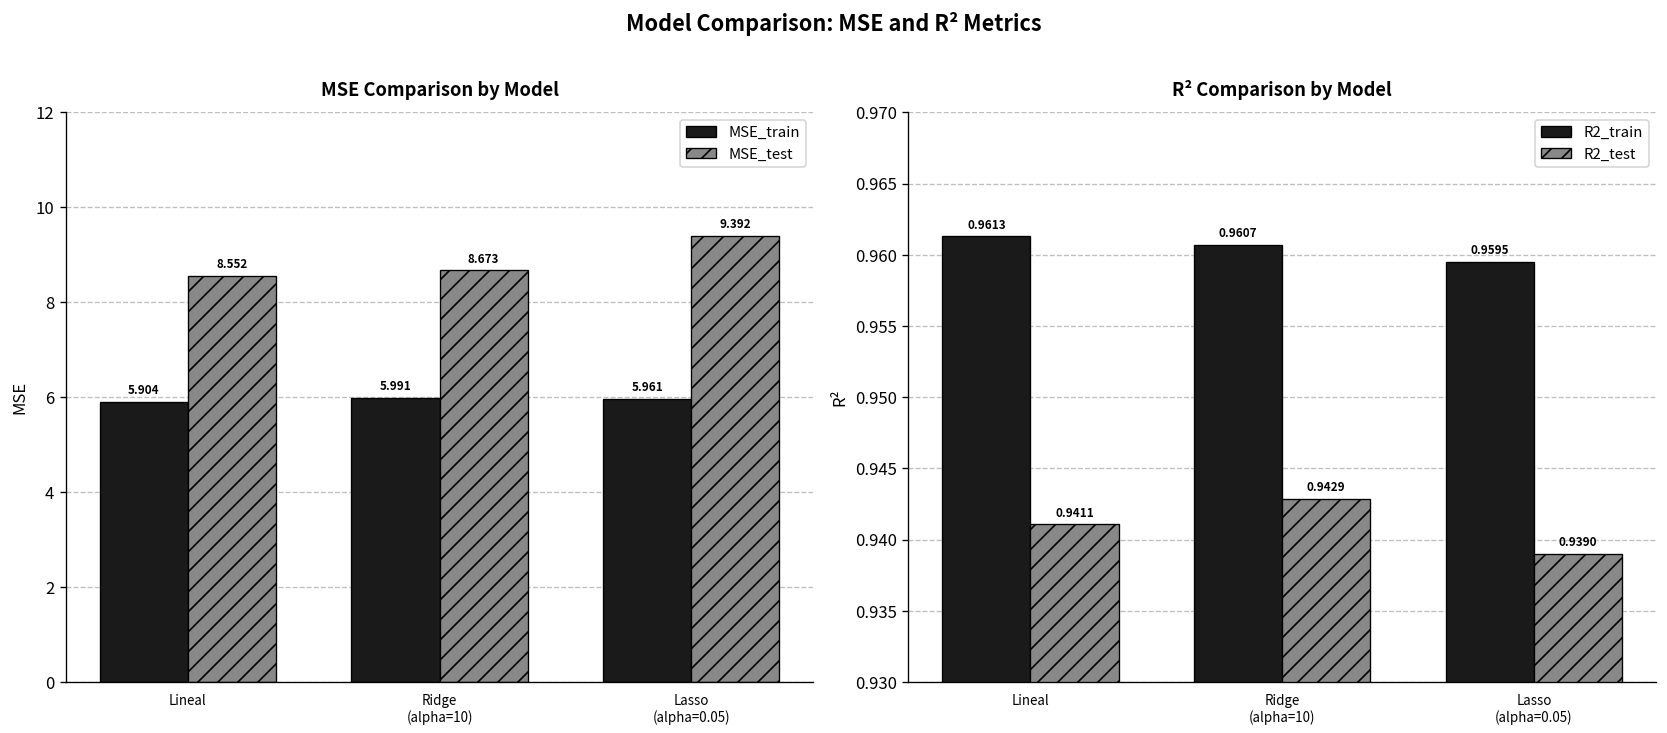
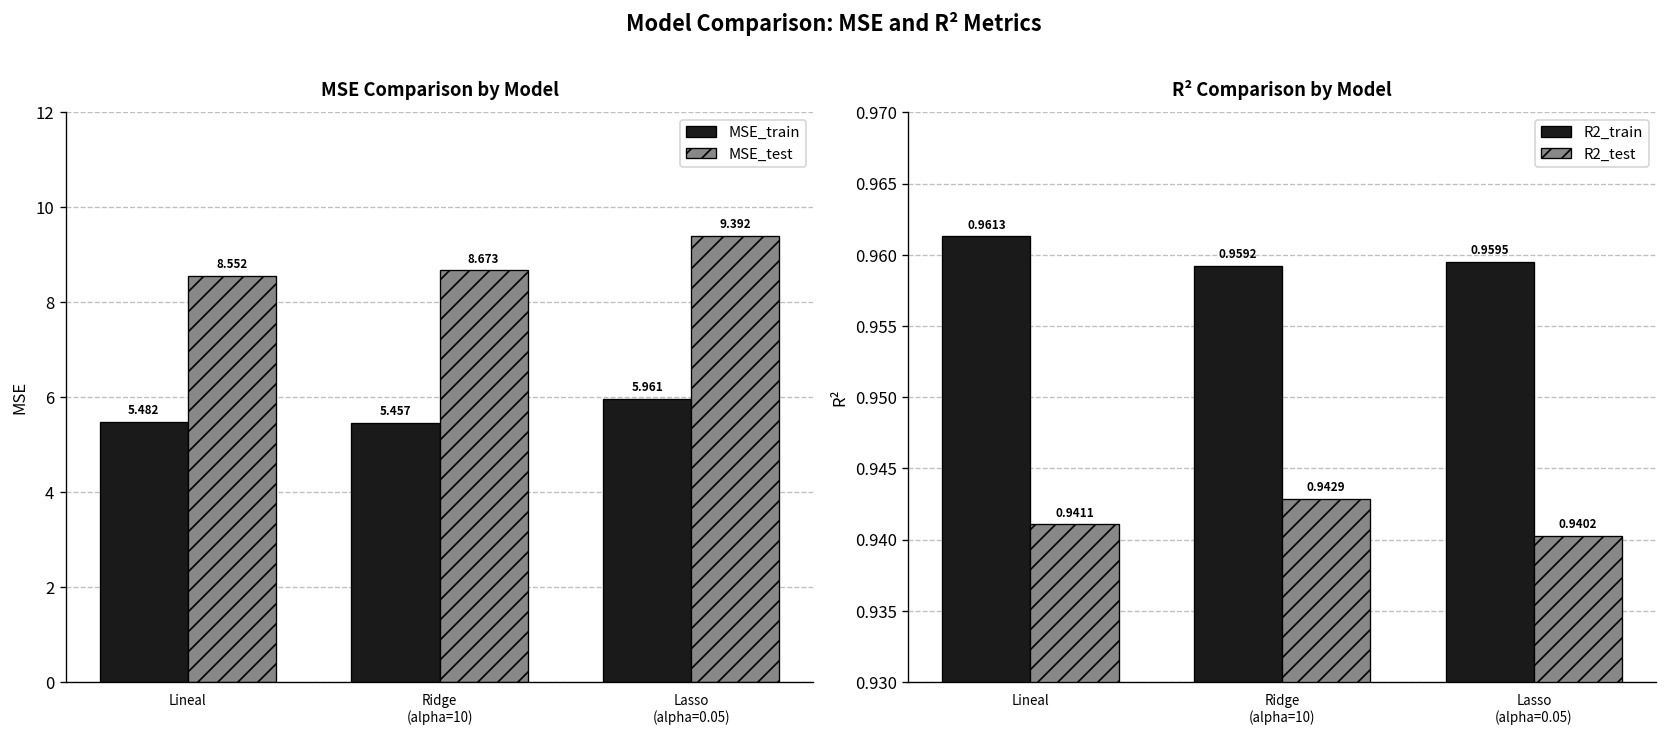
  {
    "MSE Comparison by Model": {
      "MSE_train": {
-       "Lineal": 5.904,
-       "Ridge (alpha=10)": 5.991,
+       "Lineal": 5.482,
+       "Ridge (alpha=10)": 5.457,
        "Lasso (alpha=0.05)": 5.961
      },
      "MSE_test": {
        "Lineal": 8.552,
        "Ridge (alpha=10)": 8.673,
        "Lasso (alpha=0.05)": 9.392
      }
    },
    "R² Comparison by Model": {
      "R2_train": {
        "Lineal": 0.9613,
-       "Ridge (alpha=10)": 0.9607,
+       "Ridge (alpha=10)": 0.9592,
        "Lasso (alpha=0.05)": 0.9595
      },
      "R2_test": {
        "Lineal": 0.9411,
        "Ridge (alpha=10)": 0.9429,
-       "Lasso (alpha=0.05)": 0.9390
+       "Lasso (alpha=0.05)": 0.9402
      }
    }
  }
